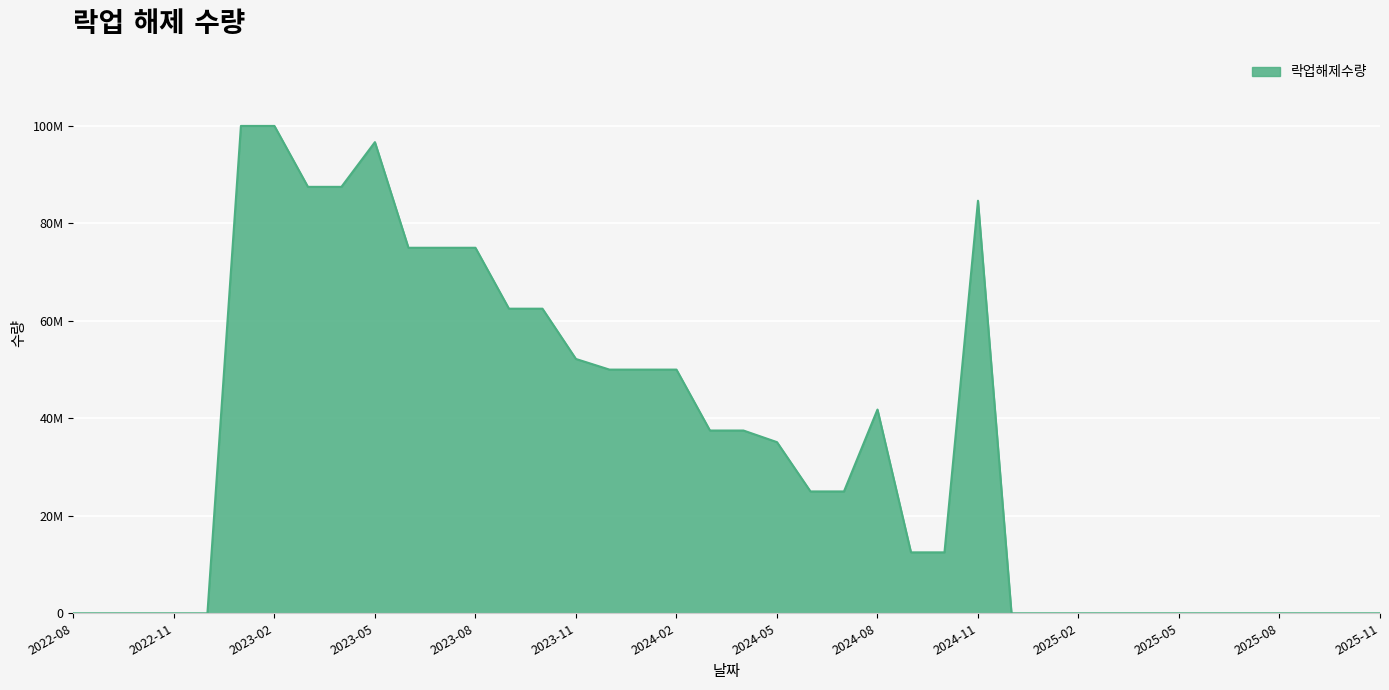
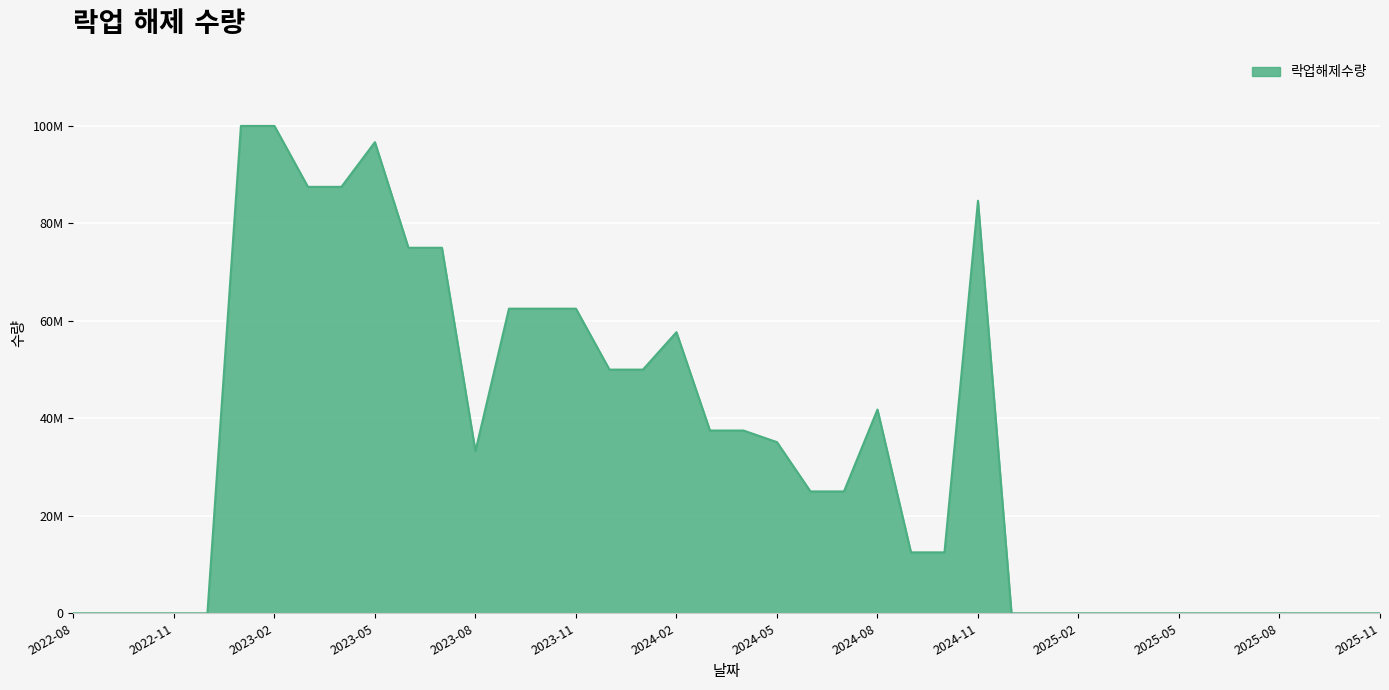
  {
    "2022-08": 0,
    "2022-11": 0,
    "2023-02": 100000000,
    "2023-05": 97000000,
-   "2023-08": 75000000,
-   "2023-11": 52000000,
-   "2024-02": 50000000,
+   "2023-08": 33000000,
+   "2023-11": 63000000,
+   "2024-02": 58000000,
    "2024-05": 35000000,
    "2024-08": 42000000,
    "2024-11": 85000000,
    "2025-02": 0,
    "2025-05": 0,
    "2025-08": 0,
    "2025-11": 0
  }
